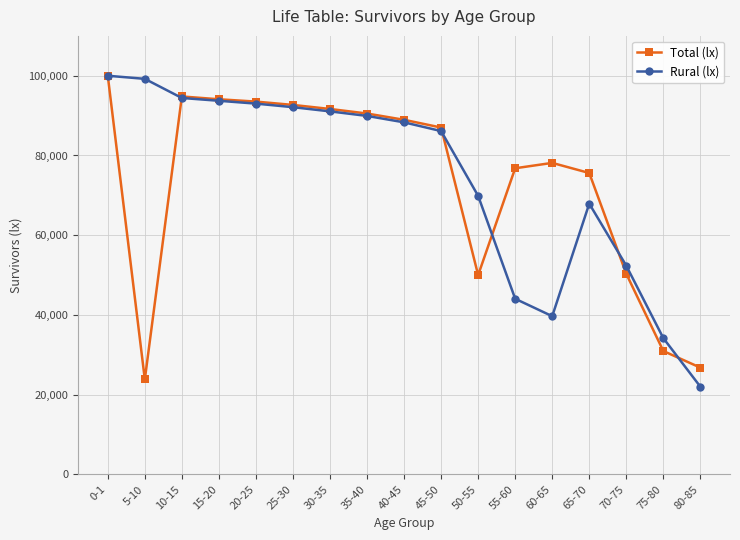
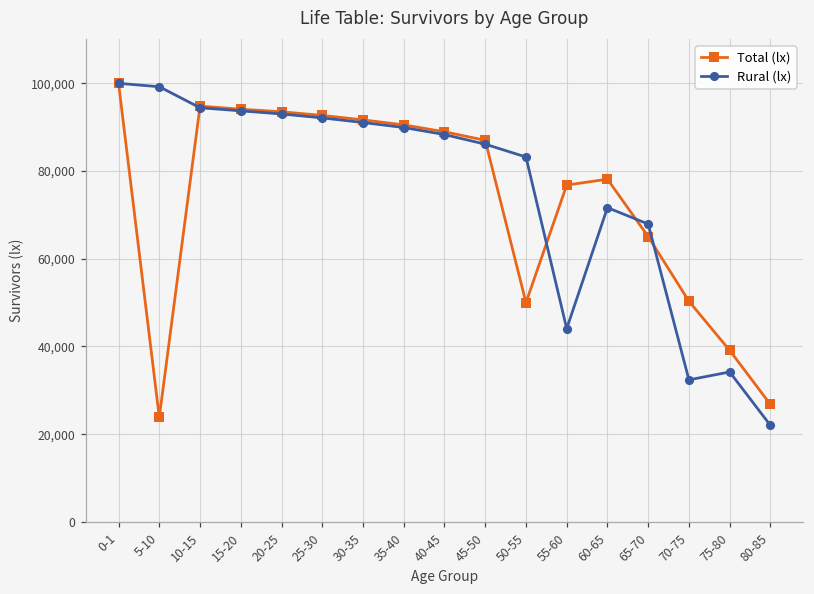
  {
    "Total (lx)": {
      "5-10": "24,000",
      "45-50": "87,000",
      "50-55": "50,000",
      "55-60": "77,000",
      "60-65": "78,000",
-     "65-70": "76,000",
+     "65-70": "65,000",
      "70-75": "50,000",
-     "75-80": "31,000",
+     "75-80": "39,000",
      "80-85": "27,000"
    },
    "Rural (lx)": {
      "5-10": "99,000",
      "45-50": "86,000",
-     "50-55": "70,000",
+     "50-55": "83,000",
      "55-60": "44,000",
-     "60-65": "40,000",
+     "60-65": "72,000",
      "65-70": "68,000",
-     "70-75": "52,000",
+     "70-75": "32,000",
      "75-80": "34,000",
      "80-85": "22,000"
    }
  }
